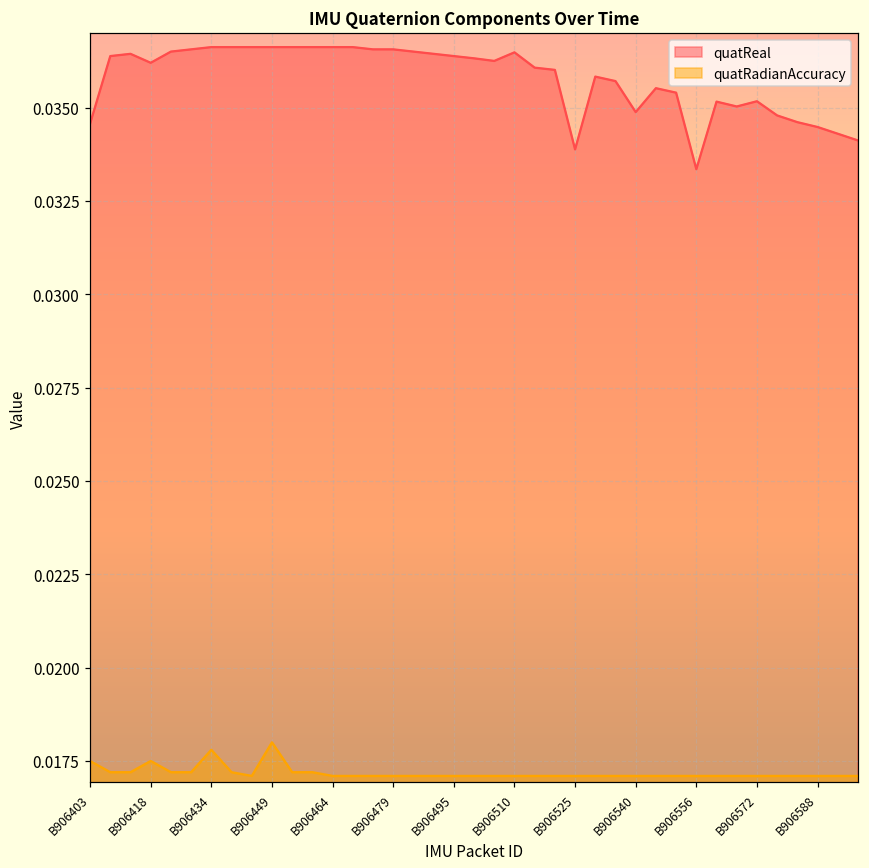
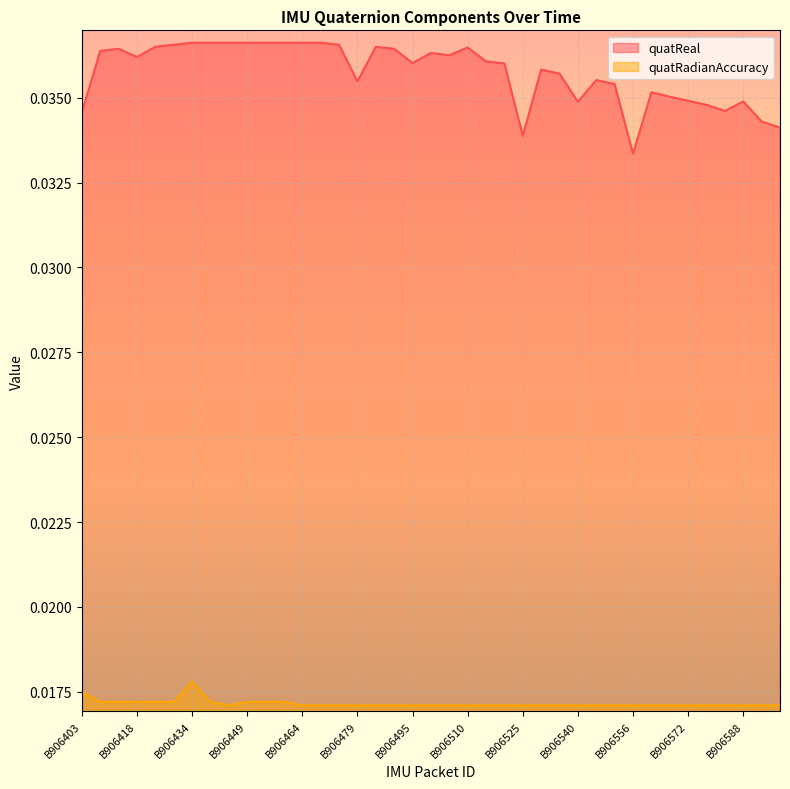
  {
    "quatReal": {
      "B906403": 0.0346,
      "B906418": 0.0362,
      "B906434": 0.0366,
      "B906449": 0.0366,
      "B906464": 0.0366,
-     "B906479": 0.0366,
-     "B906495": 0.0364,
+     "B906479": 0.0355,
+     "B906495": 0.0360,
      "B906510": 0.0365,
      "B906525": 0.0339,
      "B906540": 0.0349,
      "B906556": 0.0334,
-     "B906572": 0.0352,
-     "B906588": 0.0345
+     "B906572": 0.0349,
+     "B906588": 0.0349
    },
    "quatRadianAccuracy": {
      "B906403": 0.0175,
-     "B906418": 0.0175,
+     "B906418": 0.0172,
      "B906434": 0.0178,
-     "B906449": 0.0180,
+     "B906449": 0.0172,
      "B906464": 0.0171,
      "B906479": 0.0171,
      "B906495": 0.0171,
      "B906510": 0.0171,
      "B906525": 0.0171,
      "B906540": 0.0171,
      "B906556": 0.0171,
      "B906572": 0.0171,
      "B906588": 0.0171
    }
  }
